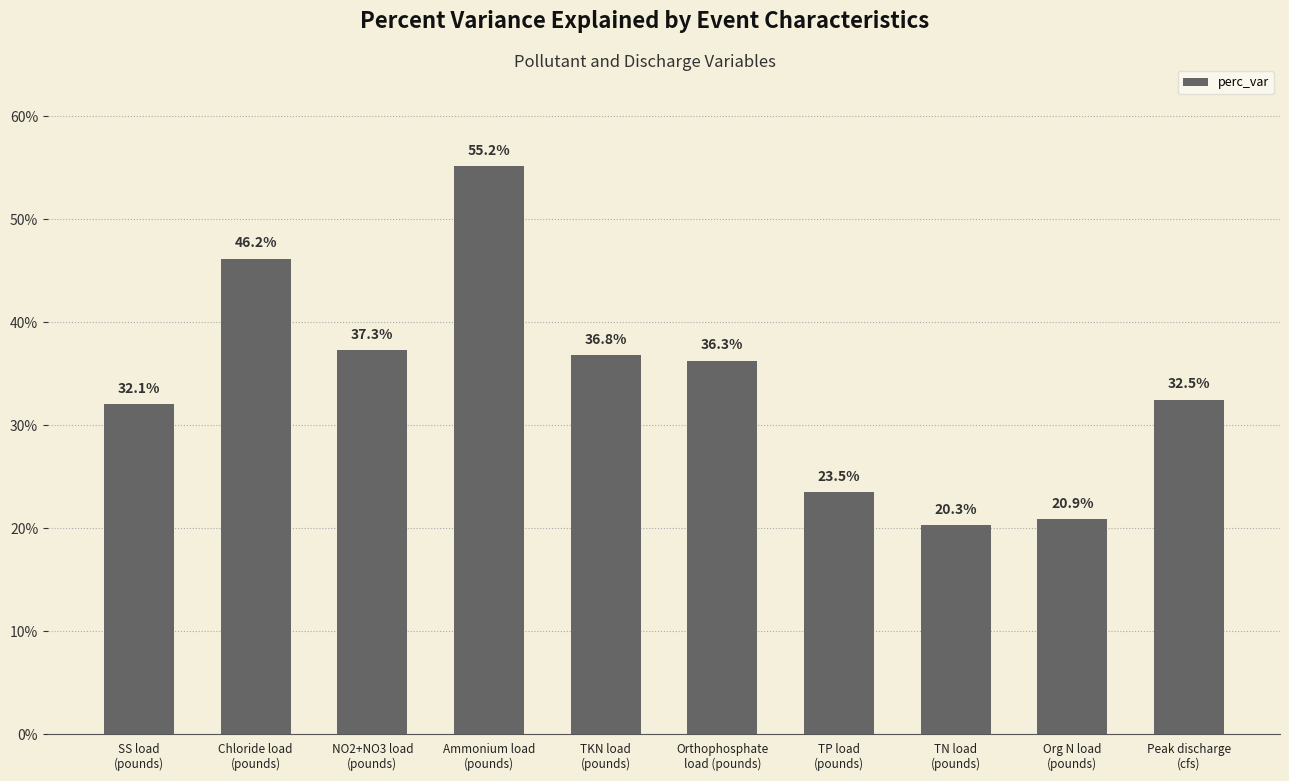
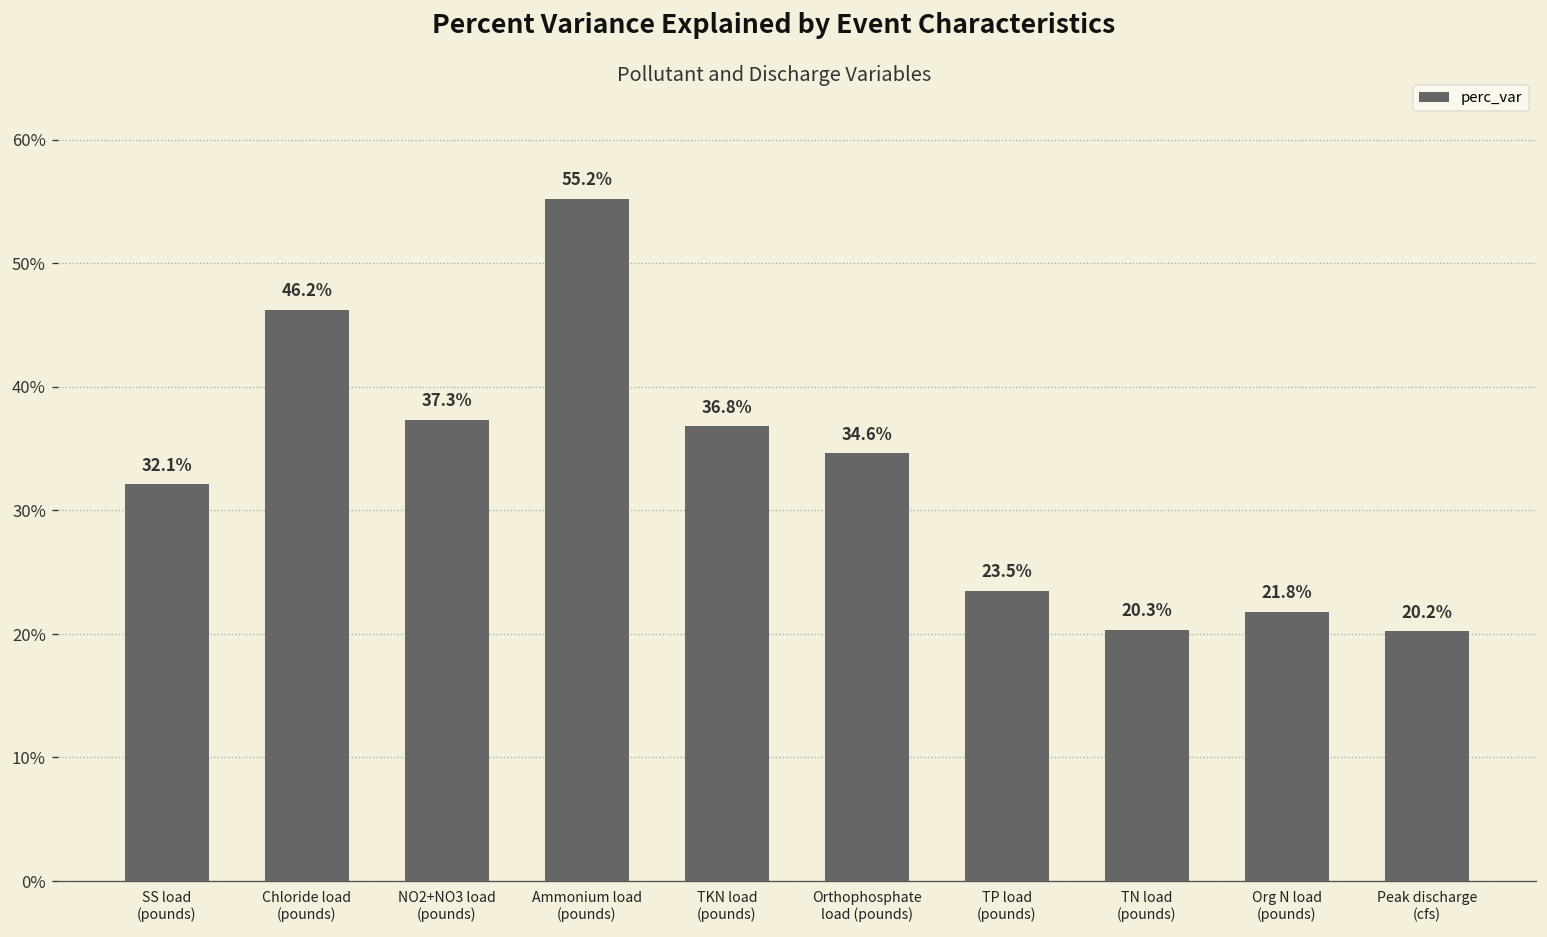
  {
    "SS load (pounds)": "32.1%",
    "Chloride load (pounds)": "46.2%",
    "NO2+NO3 load (pounds)": "37.3%",
    "Ammonium load (pounds)": "55.2%",
    "TKN load (pounds)": "36.8%",
-   "Orthophosphate load (pounds)": "36.3%",
+   "Orthophosphate load (pounds)": "34.6%",
    "TP load (pounds)": "23.5%",
    "TN load (pounds)": "20.3%",
-   "Org N load (pounds)": "20.9%",
-   "Peak discharge (cfs)": "32.5%"
+   "Org N load (pounds)": "21.8%",
+   "Peak discharge (cfs)": "20.2%"
  }
